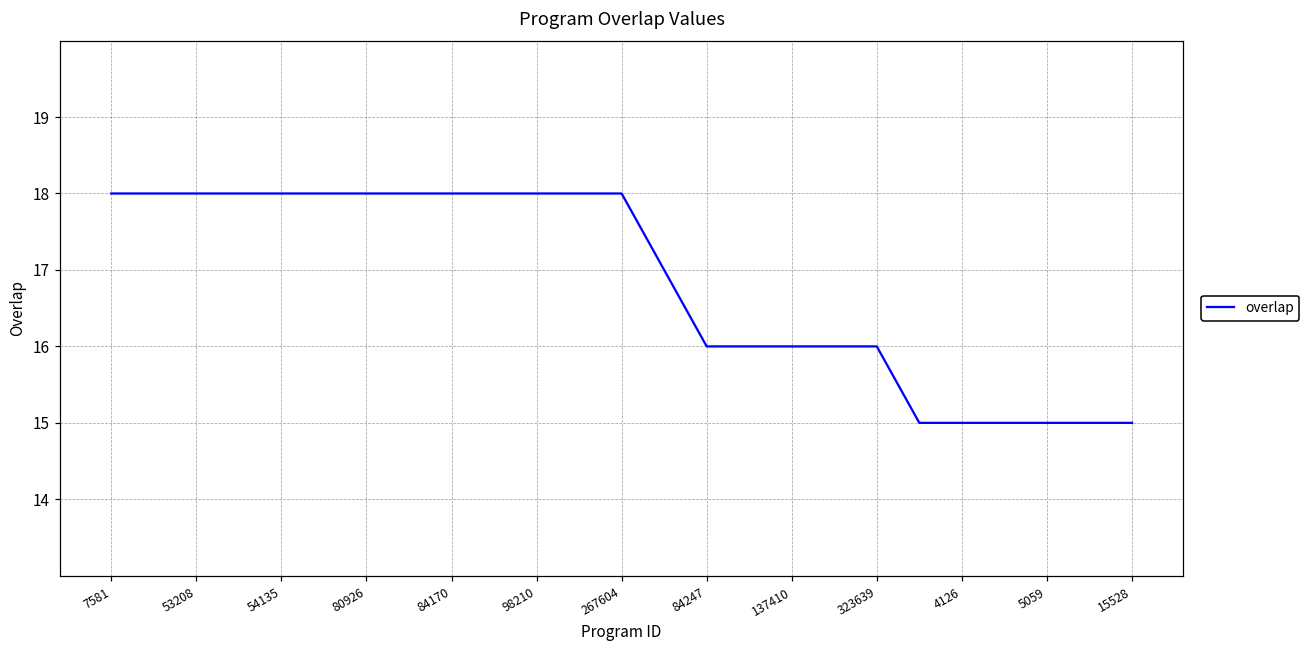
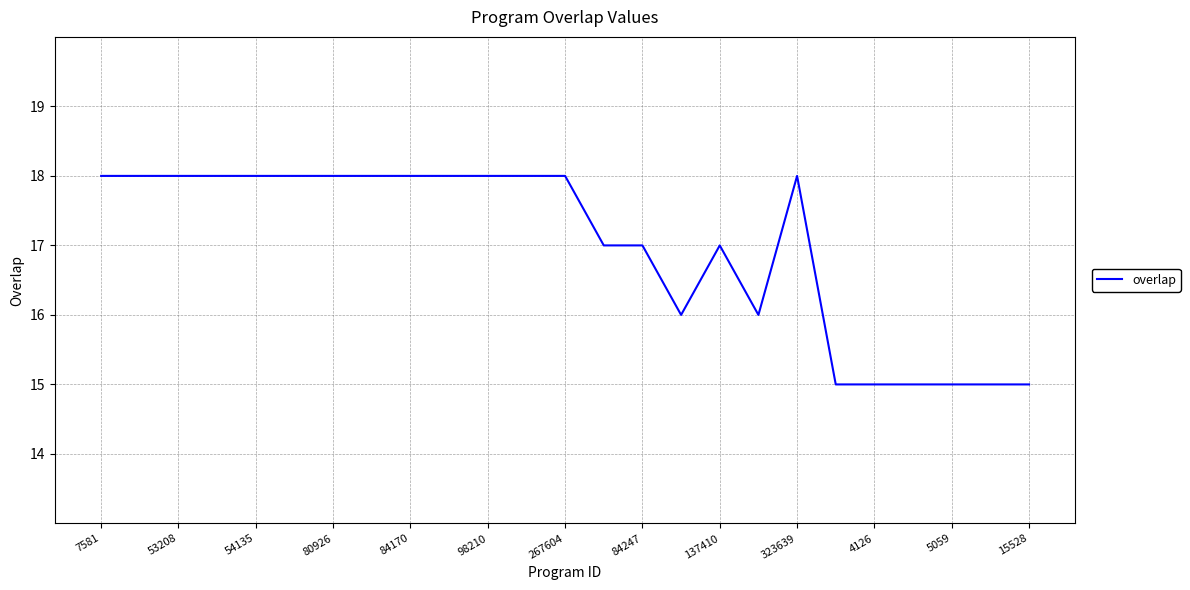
  {
    "7581": 18,
    "53208": 18,
    "54135": 18,
    "80926": 18,
    "84170": 18,
    "98210": 18,
    "267604": 18,
-   "84247": 16,
-   "137410": 16,
-   "323639": 16,
+   "84247": 17,
+   "137410": 17,
+   "323639": 18,
    "4126": 15,
    "5059": 15,
    "15528": 15
  }
